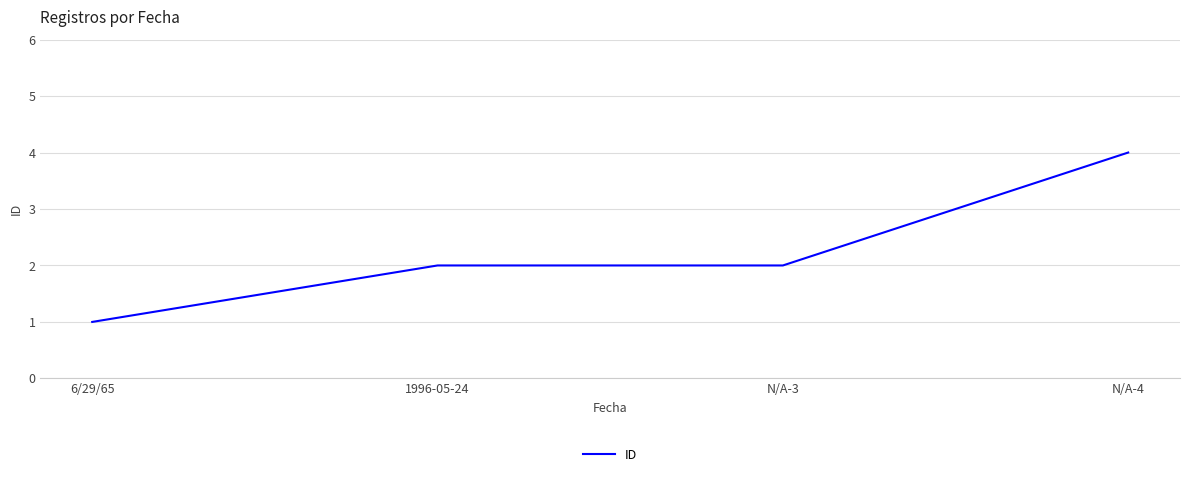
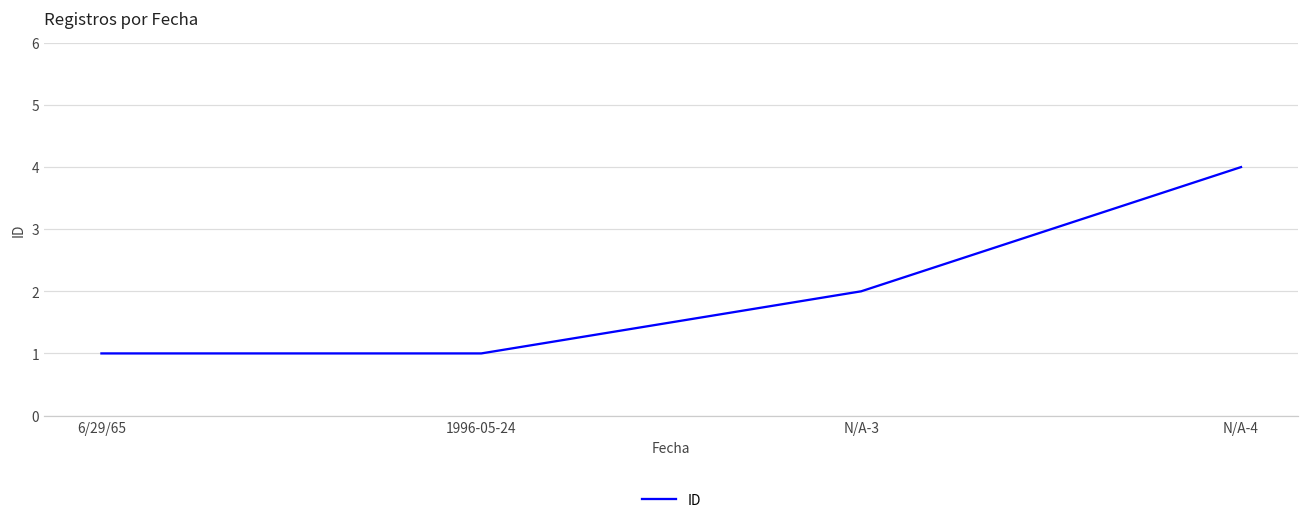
  {
    "6/29/65": 1,
-   "1996-05-24": 2,
+   "1996-05-24": 1,
    "N/A-3": 2,
    "N/A-4": 4
  }
